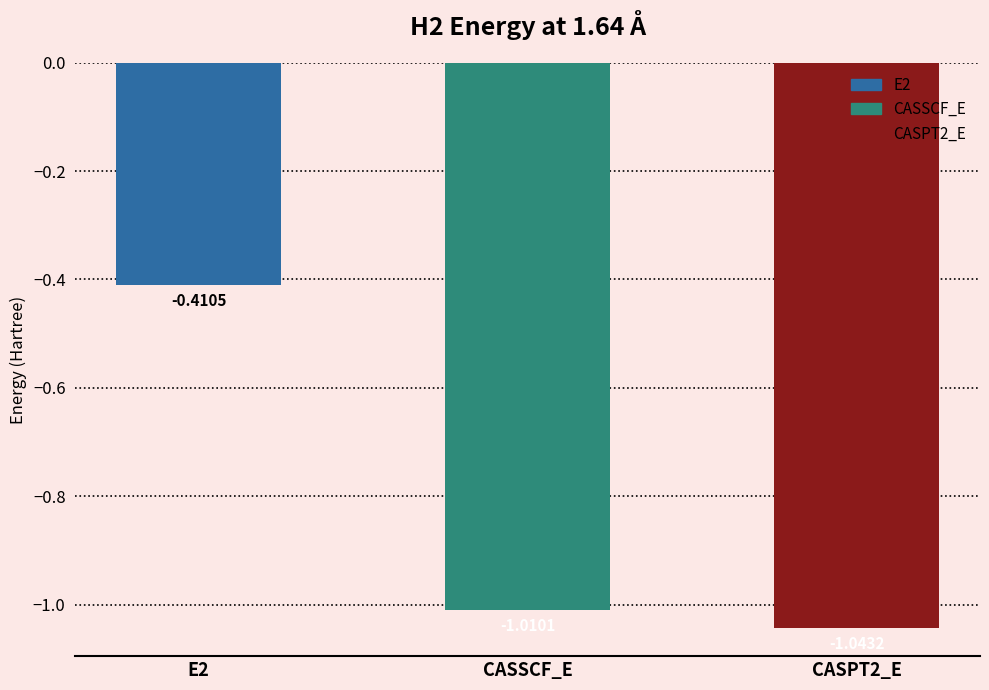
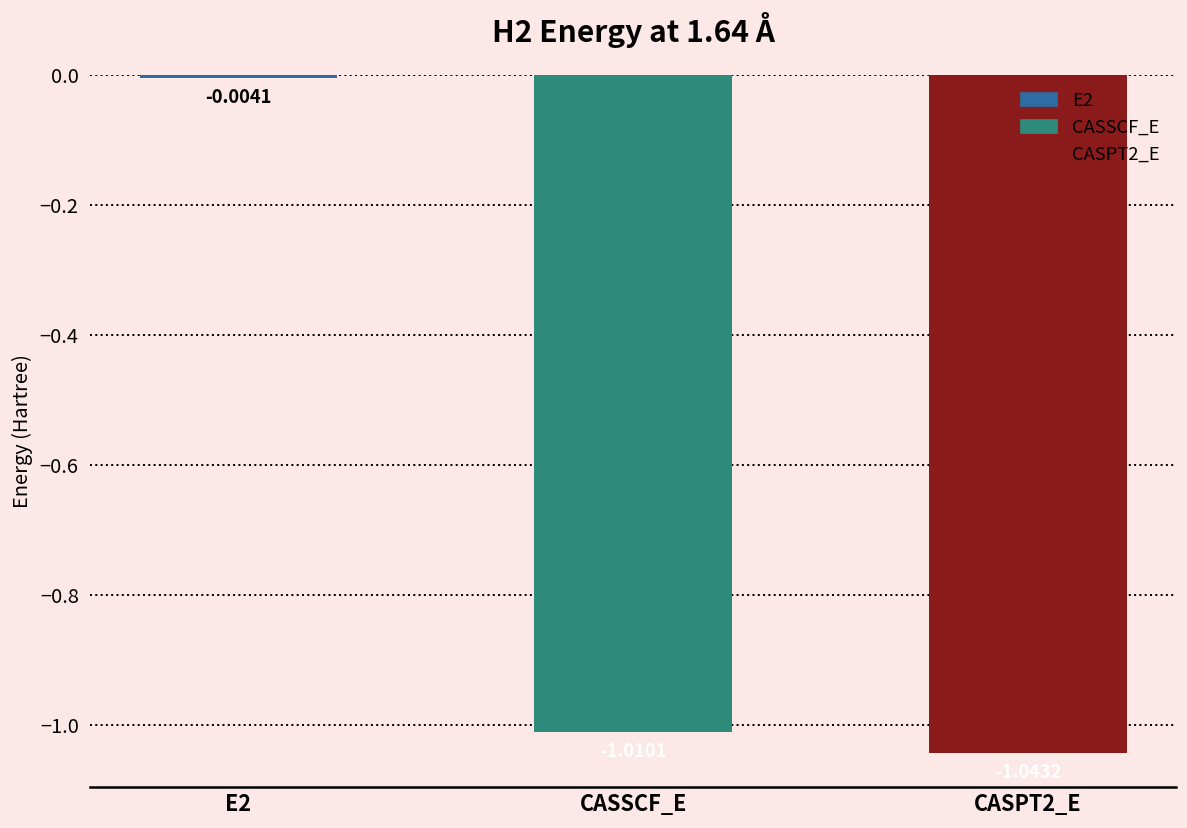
  {
-   "E2": -0.4105
+   "E2": -0.0041
  }
